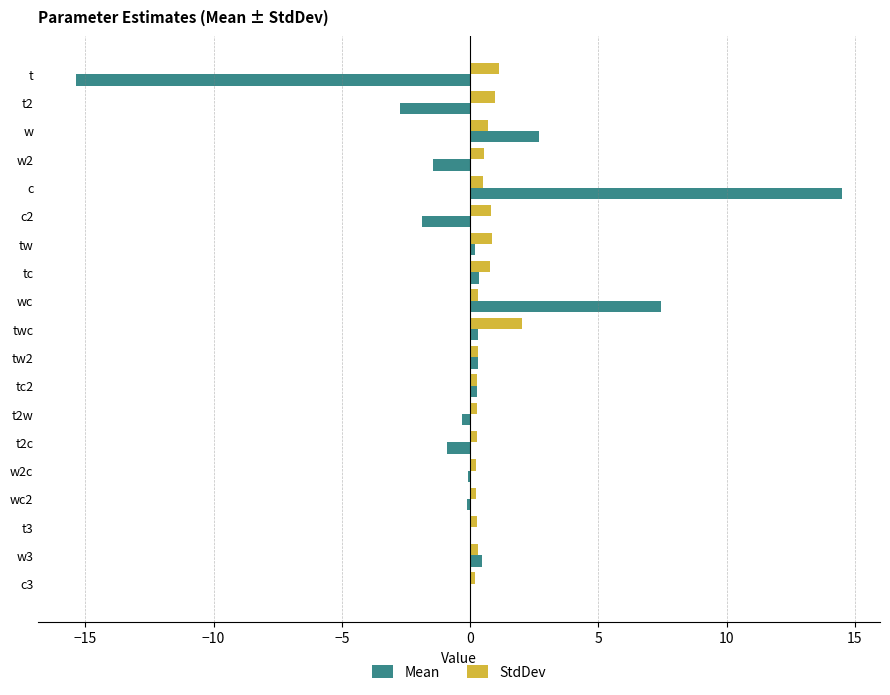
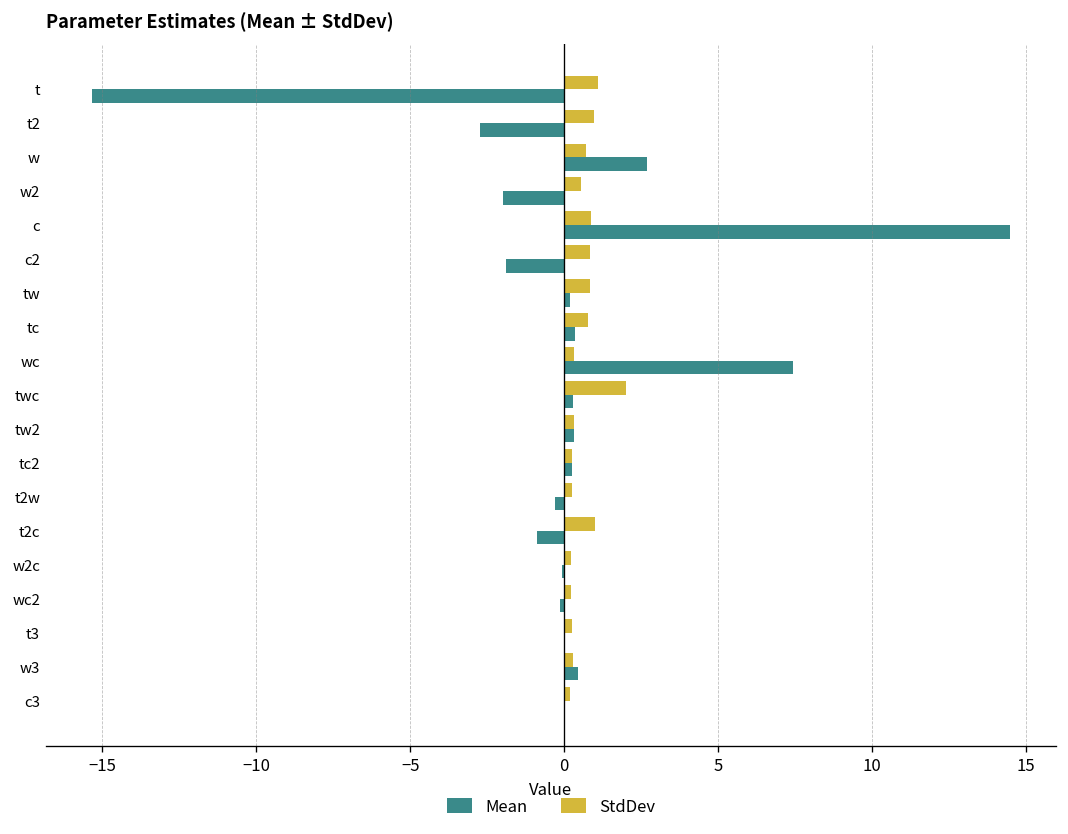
  {
    "Mean": {
      "t": -15.3,
      "t2": -2.7,
      "w": 2.7,
-     "w2": -1.4,
+     "w2": -2.0,
      "c": 14.5,
      "c2": -1.9,
      "tw": 0.2,
      "tc": 0.3,
      "wc": 7.4,
      "twc": 0.3,
      "tw2": 0.3,
      "tc2": 0.3,
      "t2w": -0.3,
      "t2c": -0.9,
      "wc2": -0.1,
      "w3": 0.5
    },
    "StdDev": {
      "t": 1.1,
      "t2": 1.0,
      "w": 0.7,
      "w2": 0.5,
-     "c": 0.5,
+     "c": 0.9,
      "c2": 0.8,
      "tw": 0.9,
      "tc": 0.8,
      "wc": 0.3,
      "twc": 2.0,
      "tw2": 0.3,
      "tc2": 0.3,
      "t2w": 0.3,
-     "t2c": 0.3,
+     "t2c": 1.0,
      "w2c": 0.2,
      "wc2": 0.2,
      "t3": 0.3,
      "w3": 0.3,
      "c3": 0.2
    }
  }
